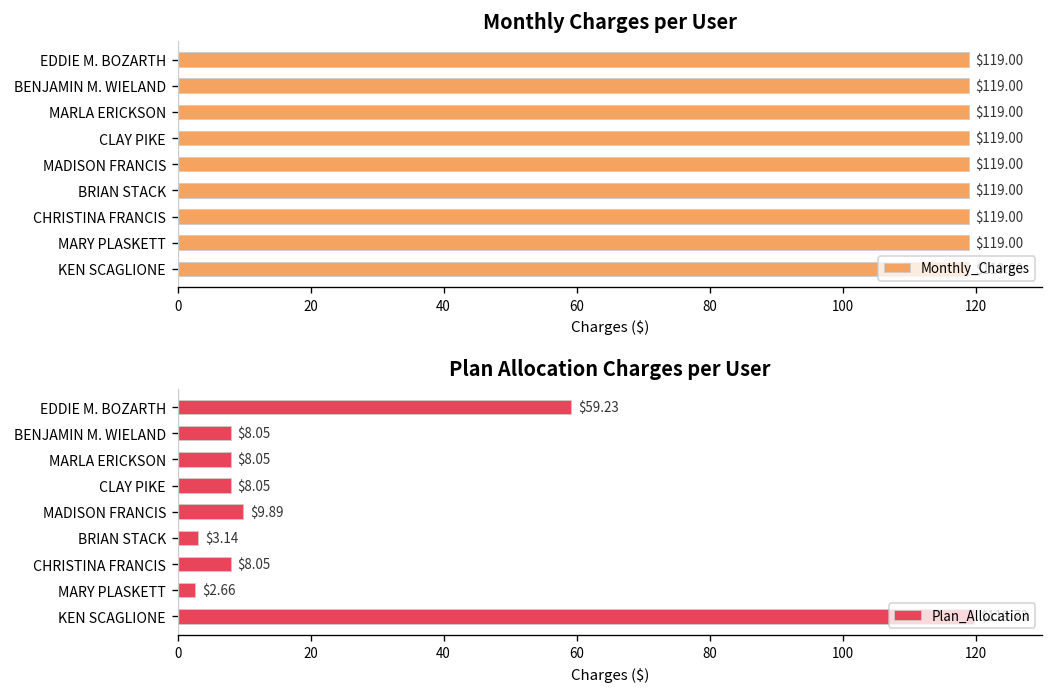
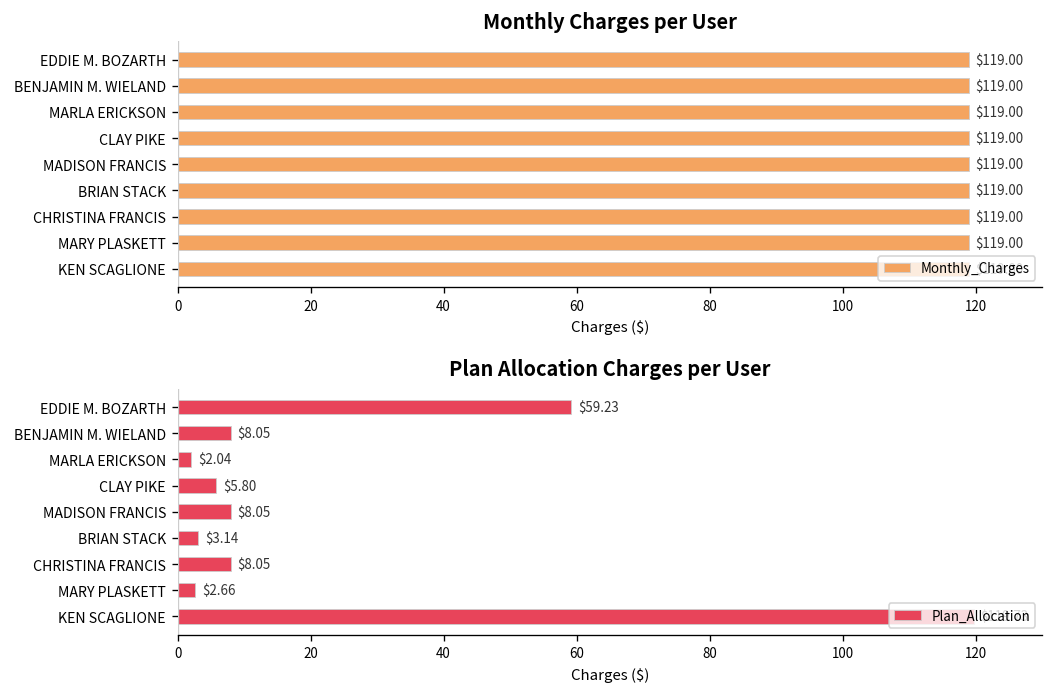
  {
    "Monthly Charges per User": {
      "EDDIE M. BOZARTH": "$119.00",
      "BENJAMIN M. WIELAND": "$119.00",
      "MARLA ERICKSON": "$119.00",
      "CLAY PIKE": "$119.00",
      "MADISON FRANCIS": "$119.00",
      "BRIAN STACK": "$119.00",
      "CHRISTINA FRANCIS": "$119.00",
      "MARY PLASKETT": "$119.00"
    },
    "Plan Allocation Charges per User": {
      "EDDIE M. BOZARTH": "$59.23",
      "BENJAMIN M. WIELAND": "$8.05",
-     "MARLA ERICKSON": "$8.05",
-     "CLAY PIKE": "$8.05",
-     "MADISON FRANCIS": "$9.89",
+     "MARLA ERICKSON": "$2.04",
+     "CLAY PIKE": "$5.80",
+     "MADISON FRANCIS": "$8.05",
      "BRIAN STACK": "$3.14",
      "CHRISTINA FRANCIS": "$8.05",
      "MARY PLASKETT": "$2.66"
    }
  }
